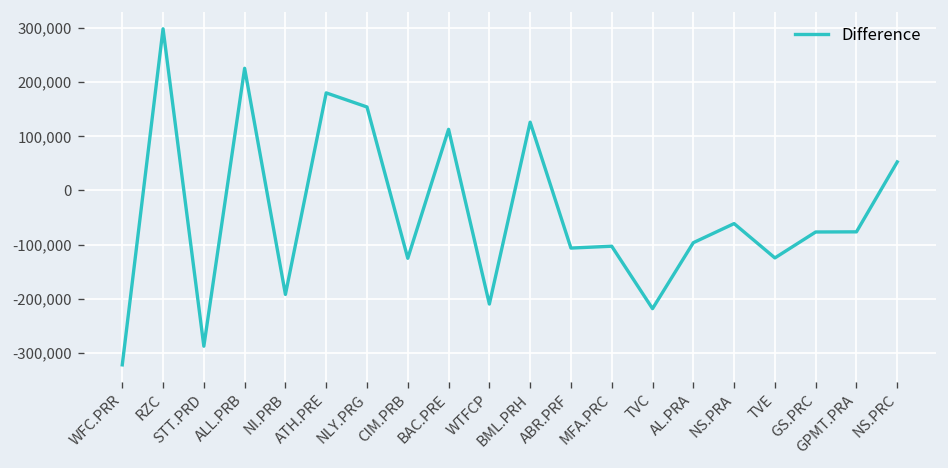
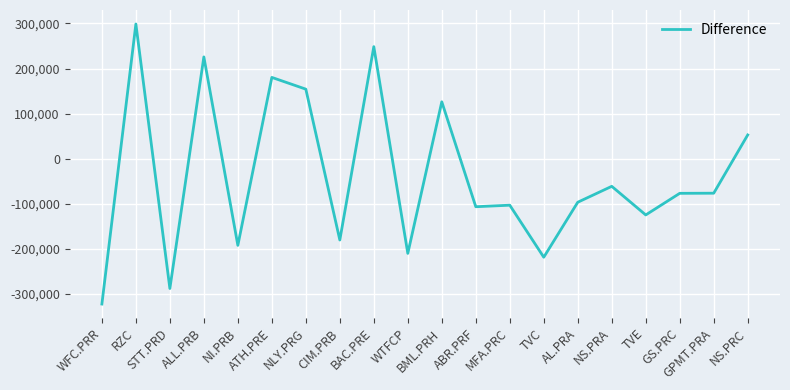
  {
    "WFC.PRR": "-320,000",
    "RZC": "300,000",
    "STT.PRD": "-290,000",
    "ALL.PRB": "230,000",
    "NI.PRB": "-190,000",
    "ATH.PRE": "180,000",
    "NLY.PRG": "150,000",
-   "CIM.PRB": "-130,000",
-   "BAC.PRE": "110,000",
+   "CIM.PRB": "-180,000",
+   "BAC.PRE": "250,000",
    "WTFCP": "-210,000",
    "BML.PRH": "130,000",
    "ABR.PRF": "-110,000",
    "MFA.PRC": "-100,000",
    "TVC": "-220,000",
    "AL.PRA": "-100,000",
    "NS.PRA": "-60,000",
    "TVE": "-120,000",
    "GS.PRC": "-80,000",
    "GPMT.PRA": "-80,000",
    "NS.PRC": "50,000"
  }
